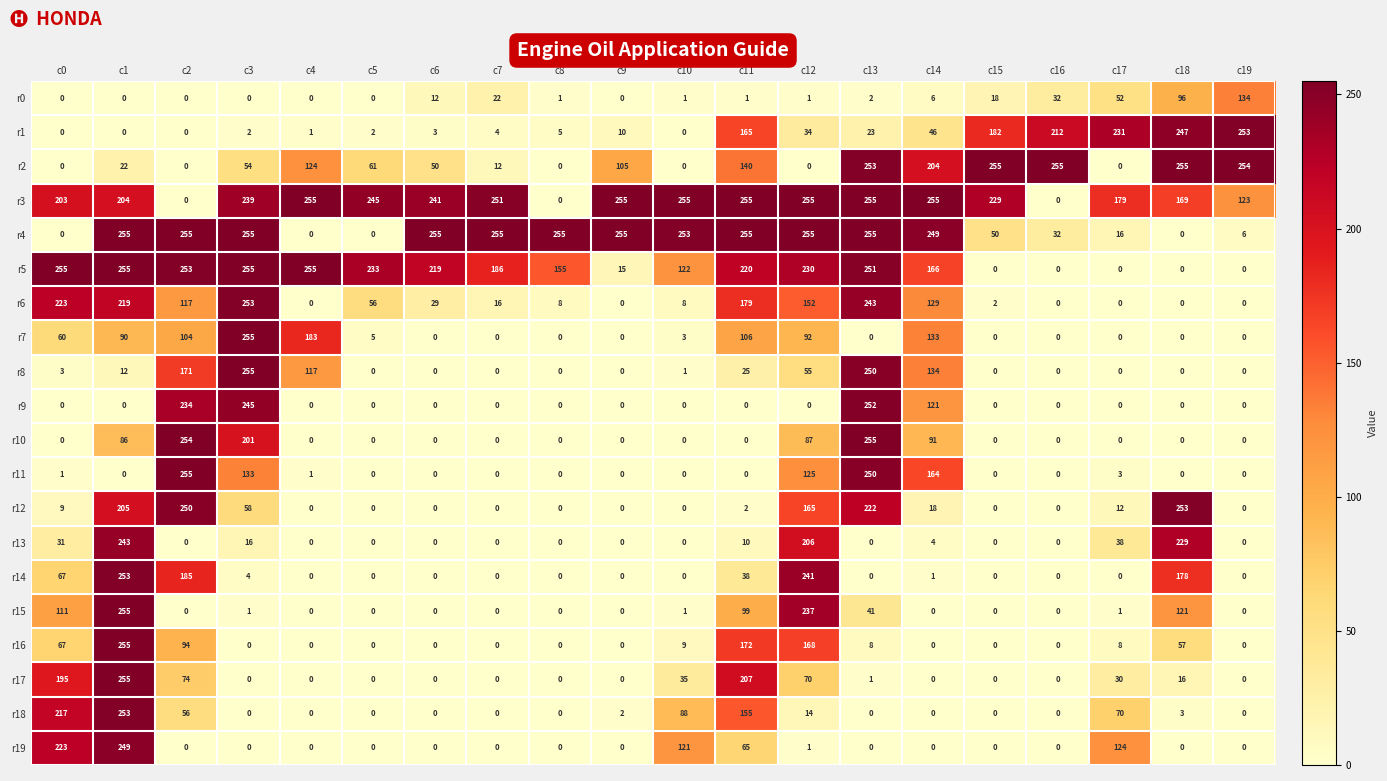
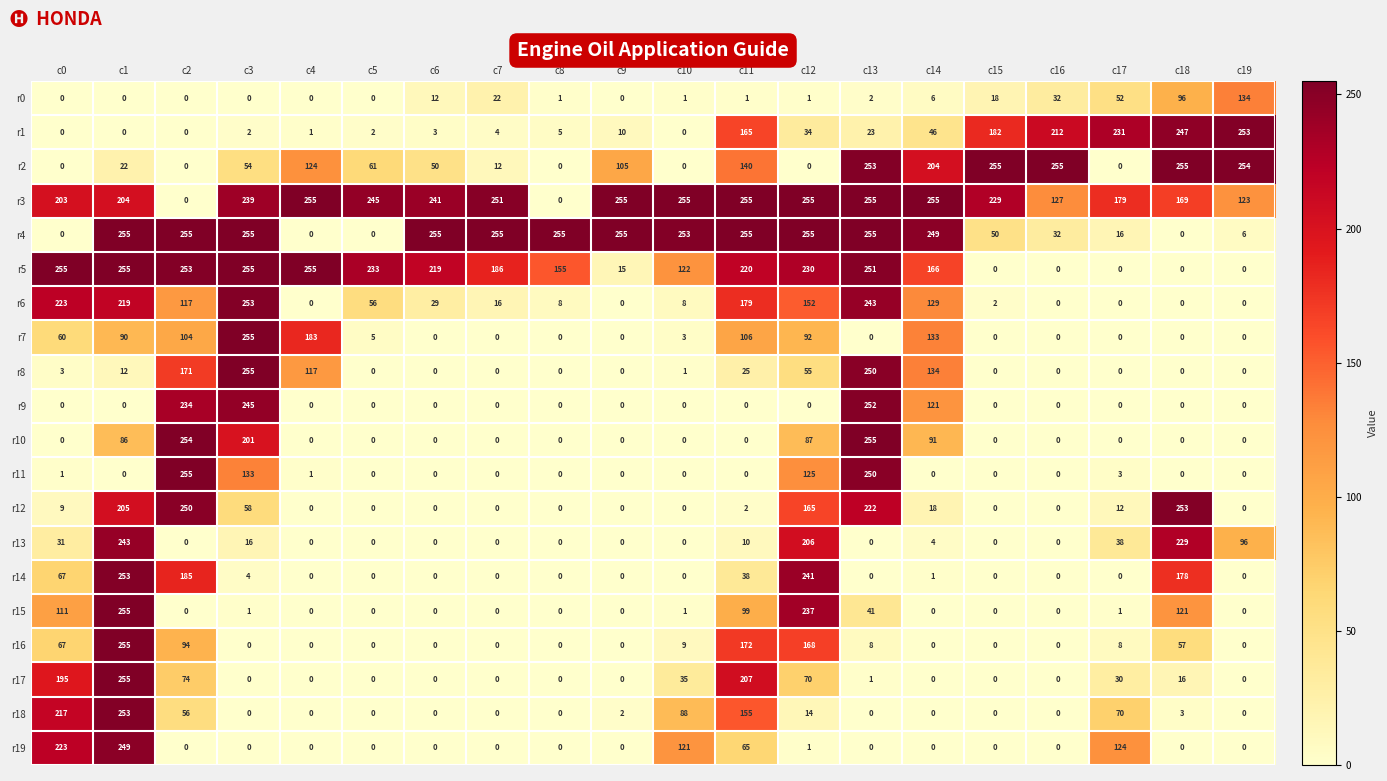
  {
    "r3": {
      "c0": 203,
      "c1": 204,
      "c2": 0,
      "c3": 239,
      "c4": 255,
      "c5": 245,
      "c6": 241,
      "c7": 251,
      "c8": 0,
      "c9": 255,
      "c10": 255,
      "c11": 255,
      "c12": 255,
      "c13": 255,
      "c14": 255,
      "c15": 229,
-     "c16": 0,
+     "c16": 127,
      "c17": 179,
      "c18": 169,
      "c19": 123
    },
    "r11": {
      "c0": 1,
      "c1": 0,
      "c2": 255,
      "c3": 133,
      "c4": 1,
      "c5": 0,
      "c6": 0,
      "c7": 0,
      "c8": 0,
      "c9": 0,
      "c10": 0,
      "c11": 0,
      "c12": 125,
      "c13": 250,
-     "c14": 164,
+     "c14": 0,
      "c15": 0,
      "c16": 0,
      "c17": 3,
      "c18": 0,
      "c19": 0
    },
    "r13": {
      "c0": 31,
      "c1": 243,
      "c2": 0,
      "c3": 16,
      "c4": 0,
      "c5": 0,
      "c6": 0,
      "c7": 0,
      "c8": 0,
      "c9": 0,
      "c10": 0,
      "c11": 10,
      "c12": 206,
      "c13": 0,
      "c14": 4,
      "c15": 0,
      "c16": 0,
      "c17": 38,
      "c18": 229,
-     "c19": 0
+     "c19": 96
    }
  }
